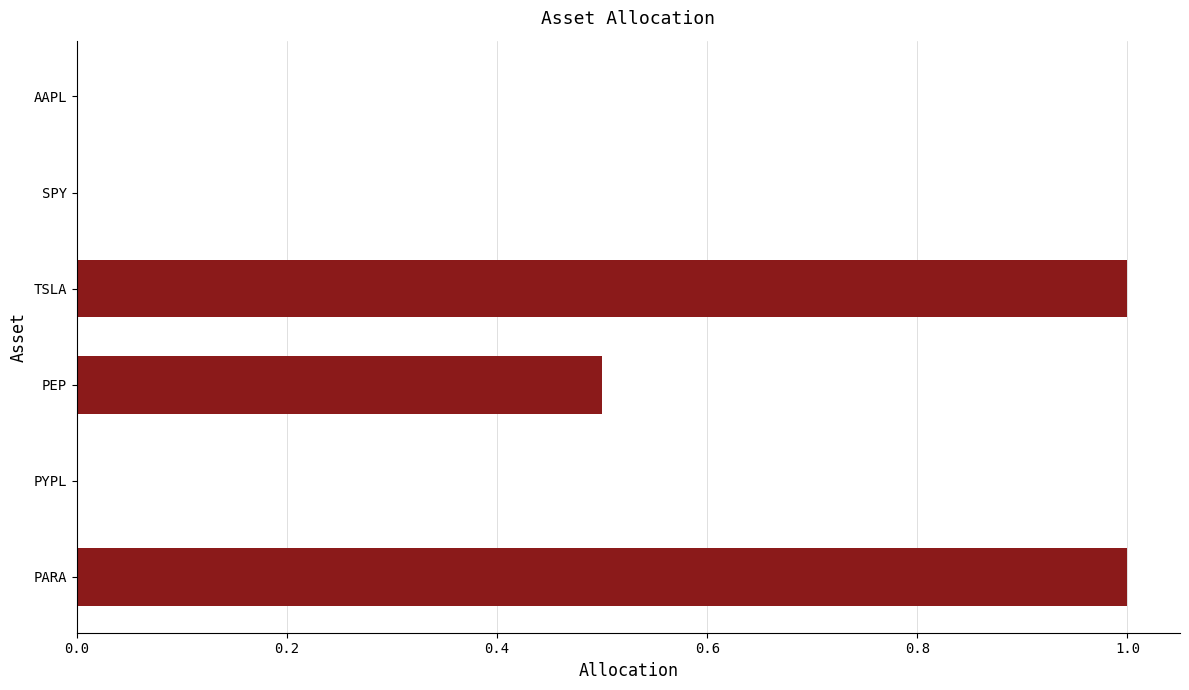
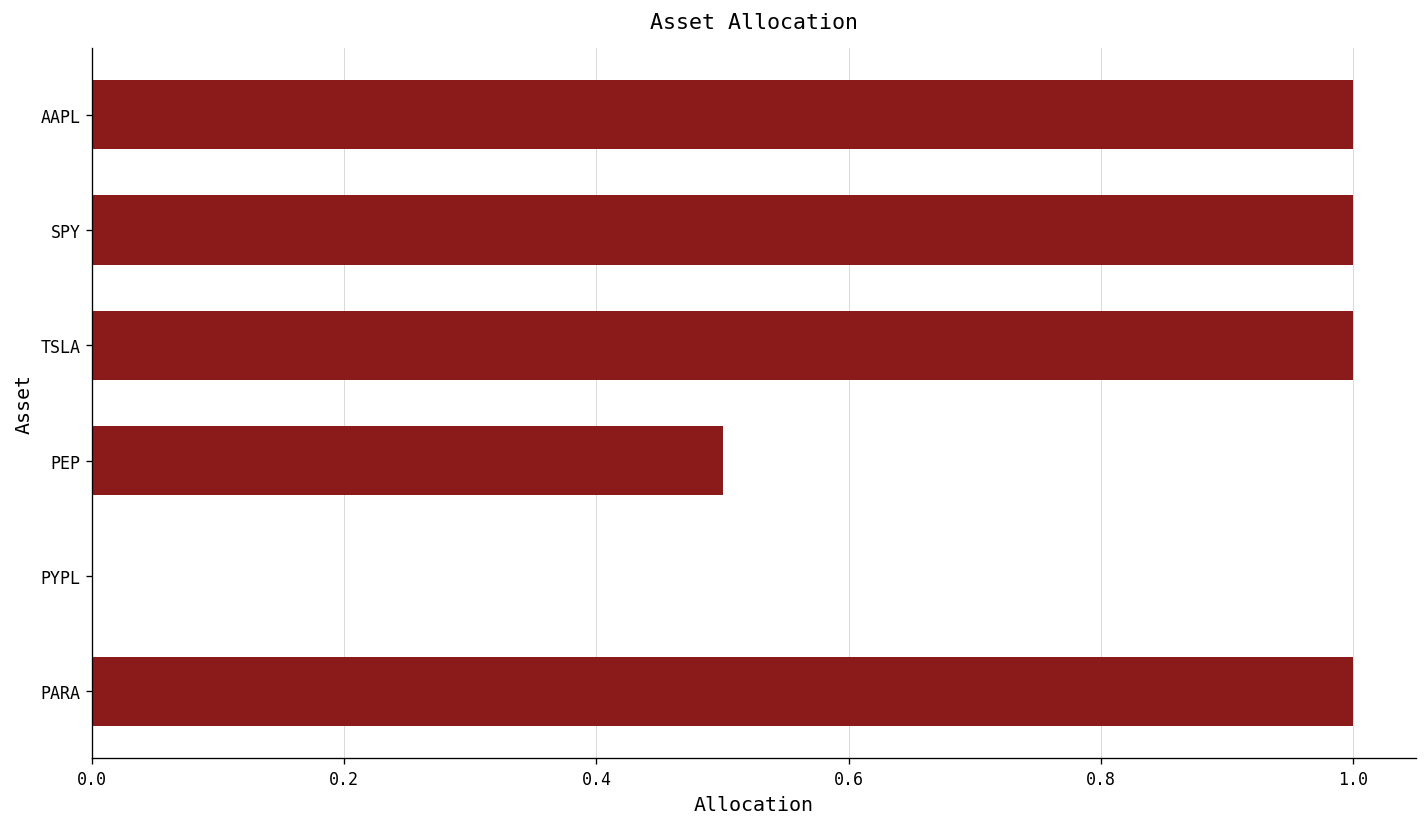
  {
-   "AAPL": 0,
-   "SPY": 0,
+   "AAPL": 1,
+   "SPY": 1,
    "TSLA": 1,
    "PEP": 0.500,
    "PARA": 1
  }
